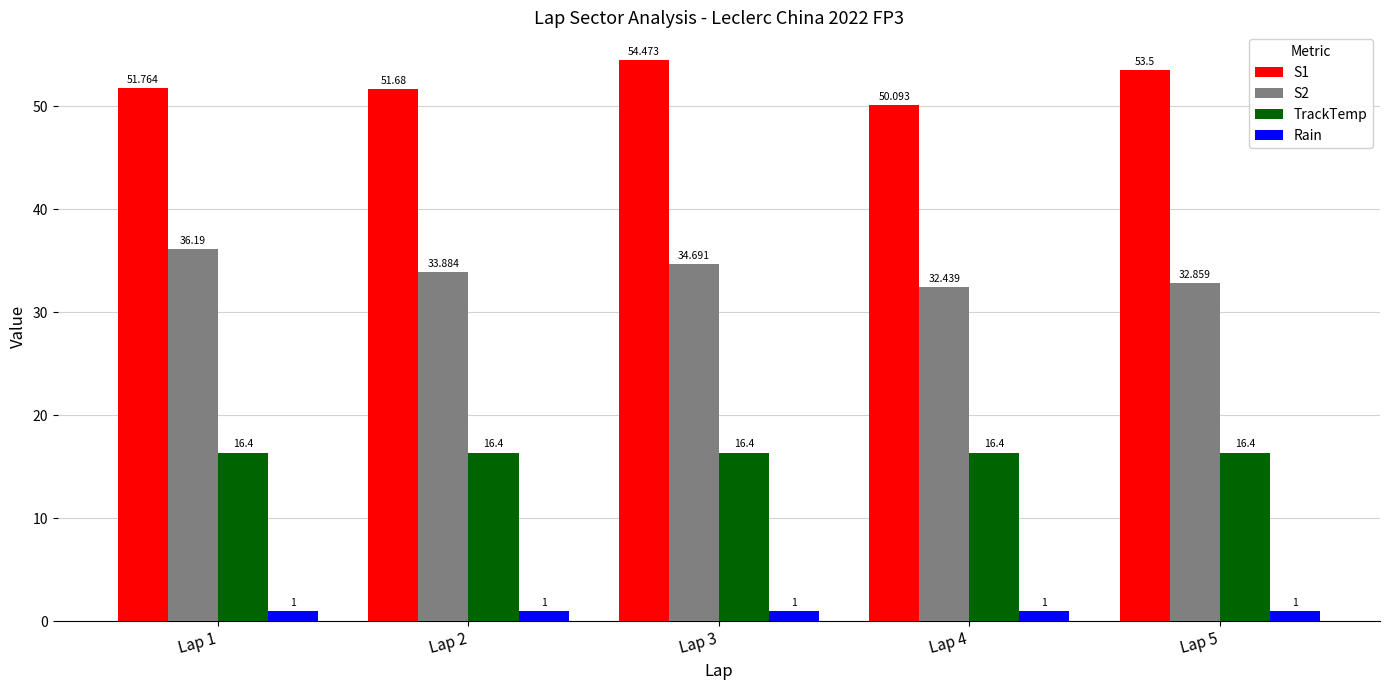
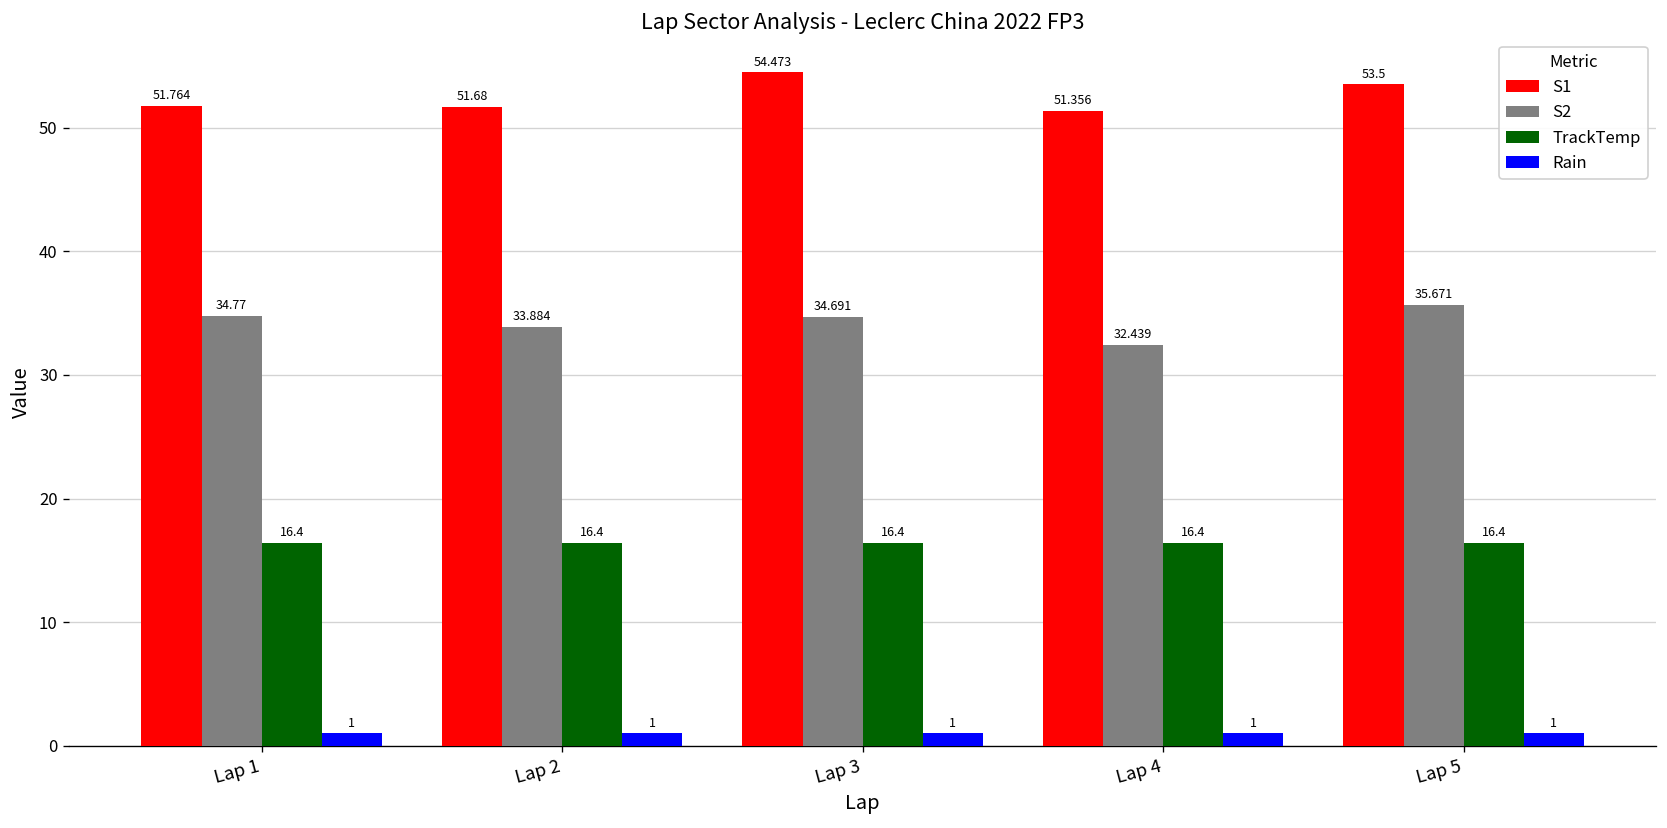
  {
    "S1": {
      "Lap 1": 51.764,
      "Lap 2": 51.68,
      "Lap 3": 54.473,
-     "Lap 4": 50.093,
+     "Lap 4": 51.356,
      "Lap 5": 53.5
    },
    "S2": {
-     "Lap 1": 36.19,
+     "Lap 1": 34.77,
      "Lap 2": 33.884,
      "Lap 3": 34.691,
      "Lap 4": 32.439,
-     "Lap 5": 32.859
+     "Lap 5": 35.671
    },
    "TrackTemp": {
      "Lap 1": 16.4,
      "Lap 2": 16.4,
      "Lap 3": 16.4,
      "Lap 4": 16.4,
      "Lap 5": 16.4
    },
    "Rain": {
      "Lap 1": 1,
      "Lap 2": 1,
      "Lap 3": 1,
      "Lap 4": 1,
      "Lap 5": 1
    }
  }
